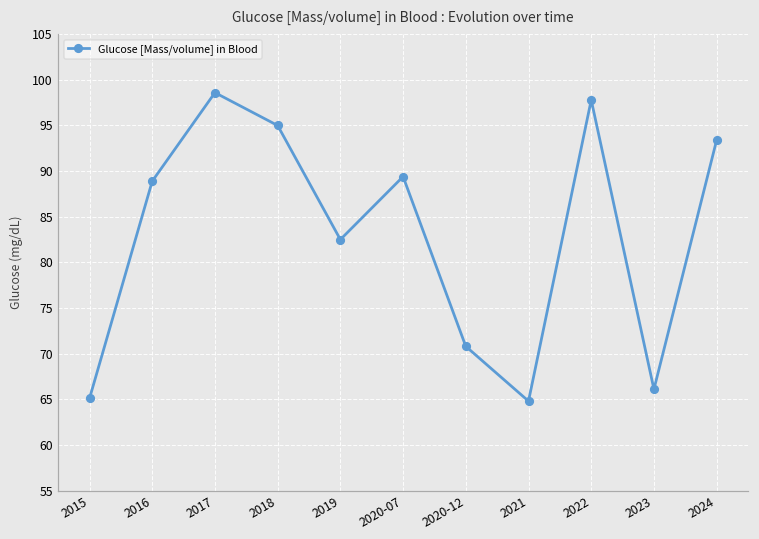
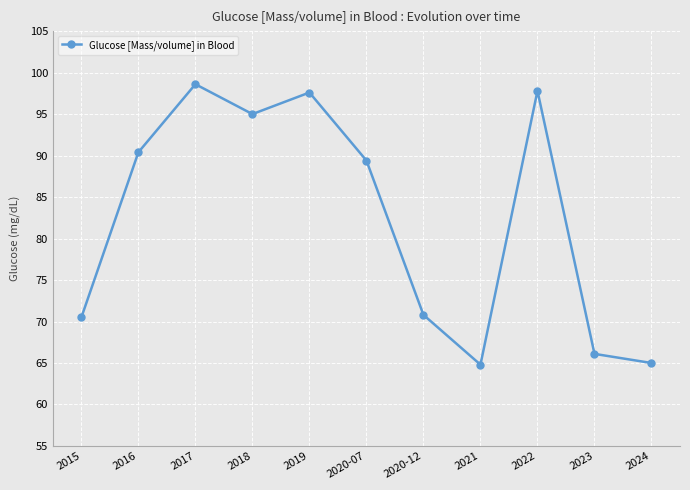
  {
-   "2015": 65,
-   "2016": 89,
+   "2015": 71,
+   "2016": 90,
    "2017": 99,
    "2018": 95,
-   "2019": 83,
+   "2019": 98,
    "2020-07": 89,
    "2020-12": 71,
    "2021": 65,
    "2022": 98,
    "2023": 66,
-   "2024": 93
+   "2024": 65
  }
